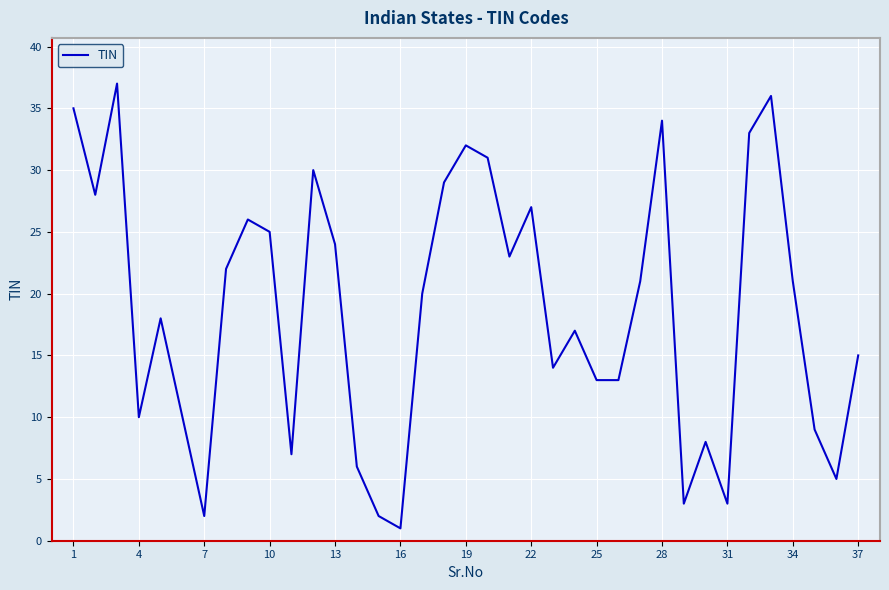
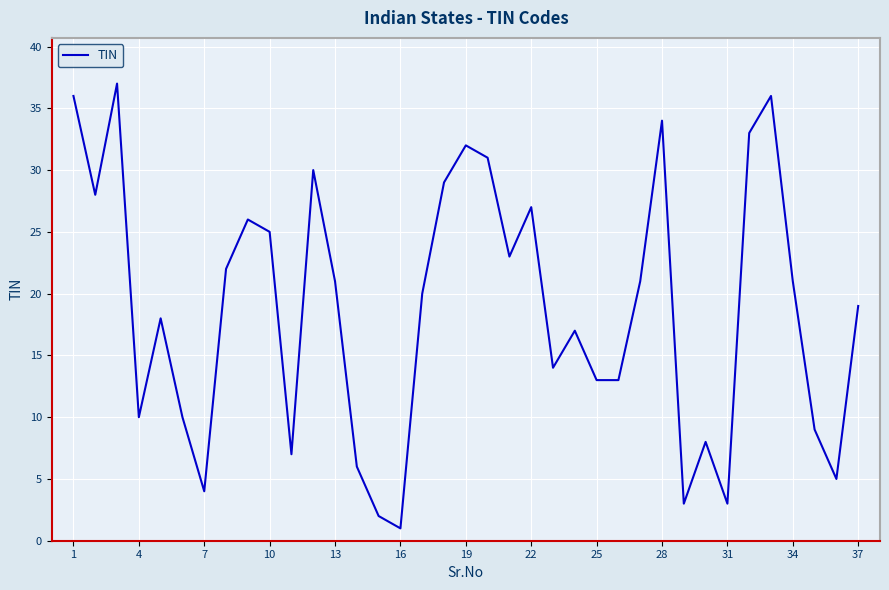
  {
-   "1": 35,
+   "1": 36,
    "4": 10,
-   "7": 2,
+   "7": 4,
    "10": 25,
-   "13": 24,
+   "13": 21,
    "16": 1,
    "19": 32,
    "22": 27,
    "25": 13,
    "28": 34,
    "31": 3,
    "34": 21,
-   "37": 15
+   "37": 19
  }
